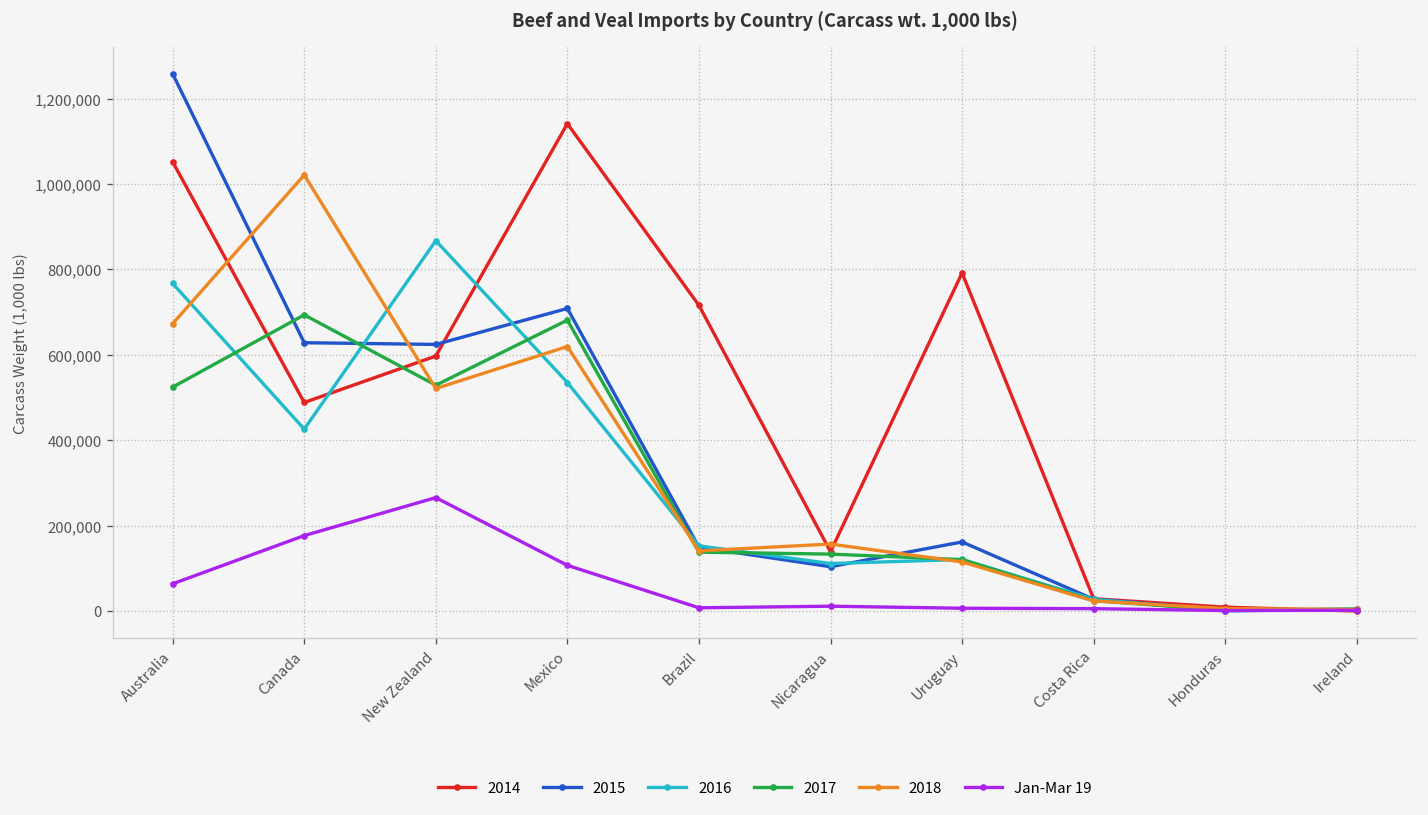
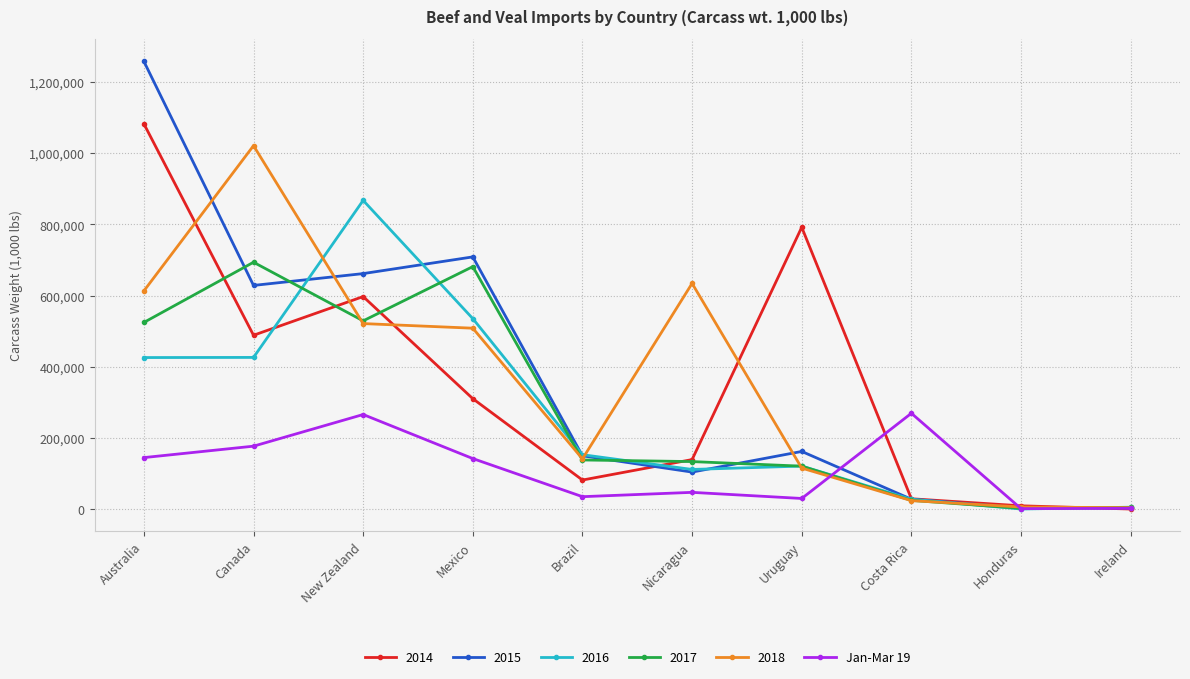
  {
    "2014": {
-     "Australia": "1,050,000",
+     "Australia": "1,080,000",
      "Canada": "490,000",
      "New Zealand": "600,000",
-     "Mexico": "1,140,000",
-     "Brazil": "720,000",
+     "Mexico": "310,000",
+     "Brazil": "80,000",
      "Uruguay": "790,000"
    },
    "2015": {
      "Australia": "1,260,000",
      "Canada": "630,000",
-     "New Zealand": "620,000",
+     "New Zealand": "660,000",
      "Mexico": "710,000",
      "Nicaragua": "100,000",
      "Uruguay": "160,000"
    },
    "2016": {
-     "Australia": "770,000",
+     "Australia": "430,000",
      "Canada": "430,000",
      "New Zealand": "870,000",
      "Mexico": "540,000",
      "Nicaragua": "110,000"
    },
    "2017": {
      "Australia": "520,000",
      "Canada": "690,000",
      "New Zealand": "530,000",
      "Mexico": "680,000"
    },
    "2018": {
-     "Australia": "670,000",
+     "Australia": "610,000",
      "Canada": "1,020,000",
      "New Zealand": "520,000",
-     "Mexico": "620,000",
-     "Nicaragua": "160,000"
+     "Mexico": "510,000",
+     "Nicaragua": "630,000"
    },
    "Jan-Mar 19": {
-     "Australia": "60,000",
+     "Australia": "140,000",
      "Canada": "180,000",
      "New Zealand": "270,000",
-     "Mexico": "110,000",
-     "Brazil": "10,000",
-     "Nicaragua": "10,000",
-     "Uruguay": "10,000",
-     "Costa Rica": "10,000"
+     "Mexico": "140,000",
+     "Brazil": "30,000",
+     "Nicaragua": "50,000",
+     "Uruguay": "30,000",
+     "Costa Rica": "270,000"
    }
  }
